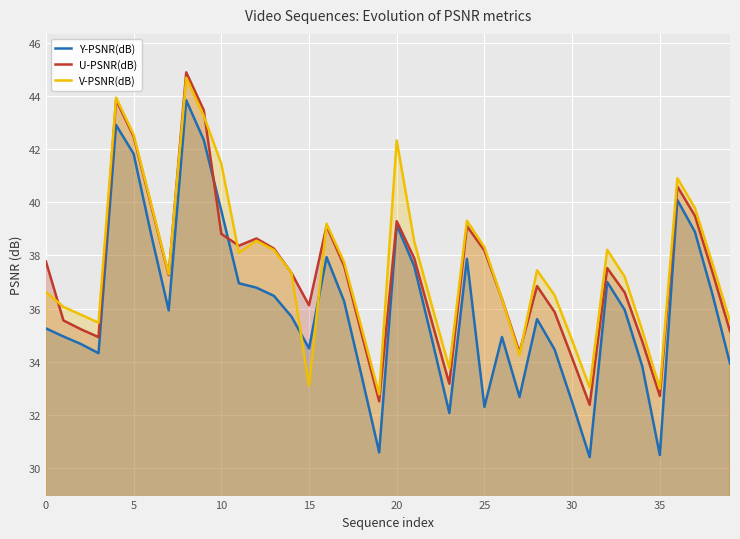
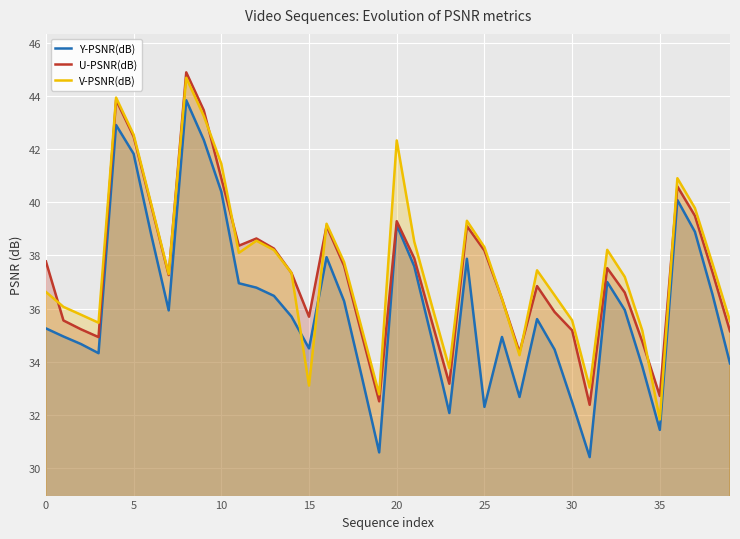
  {
    "Y-PSNR(dB)": {
      "0": 35.3,
      "5": 41.8,
-     "10": 39.7,
+     "10": 40.4,
      "15": 34.5,
      "20": 39.1,
      "25": 32.3,
      "30": 32.5,
-     "35": 30.5
+     "35": 31.4
    },
    "U-PSNR(dB)": {
      "0": 37.8,
-     "10": 38.8,
-     "15": 36.1,
+     "10": 40.9,
+     "15": 35.7,
      "20": 39.3,
      "25": 38.2,
-     "30": 34.1,
+     "30": 35.2,
      "35": 32.7
    },
    "V-PSNR(dB)": {
      "0": 36.6,
      "10": 41.4,
      "15": 33.1,
      "20": 42.3,
      "25": 38.3,
-     "30": 34.8,
-     "35": 33.0
+     "30": 35.6,
+     "35": 31.8
    }
  }
